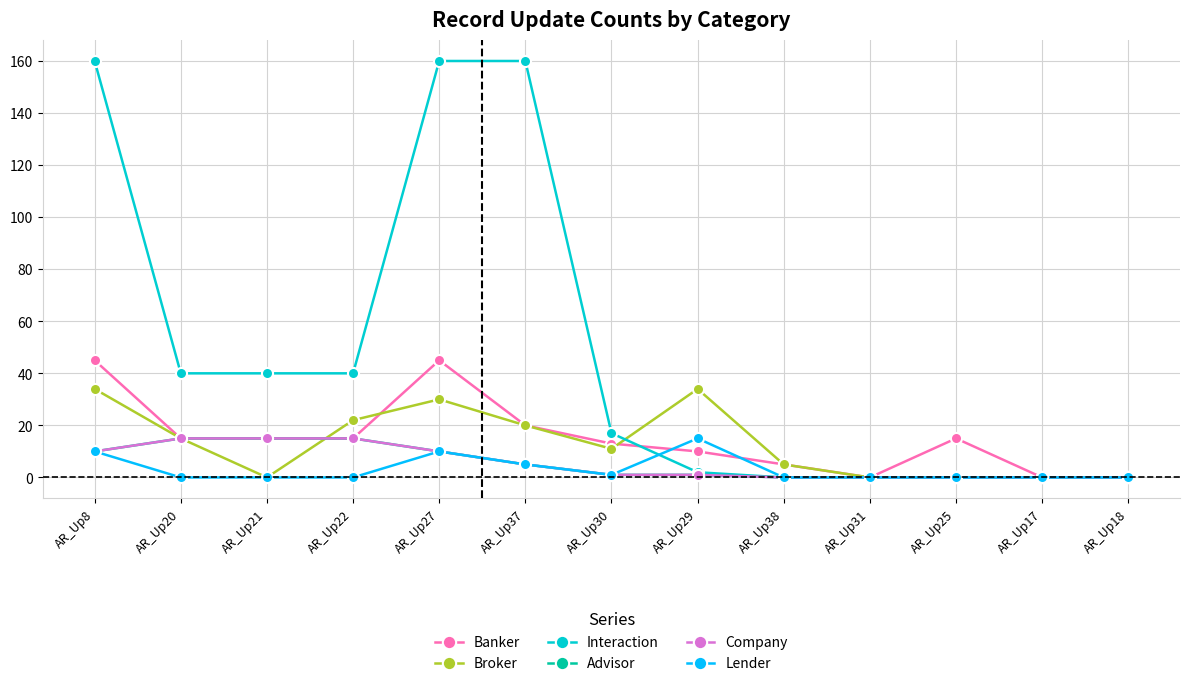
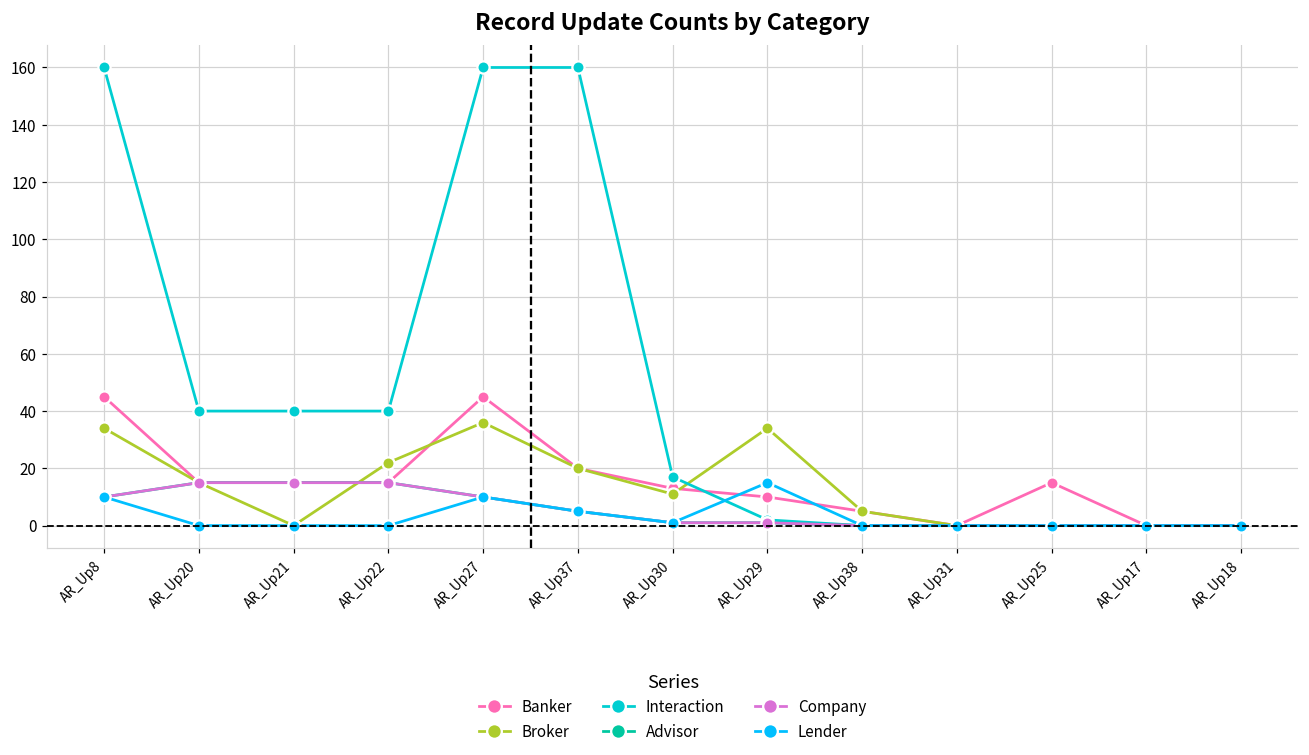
  {
    "Broker": {
      "AR_Up8": 34,
      "AR_Up22": 22,
-     "AR_Up27": 30,
+     "AR_Up27": 36,
      "AR_Up30": 11,
      "AR_Up29": 34
    }
  }
